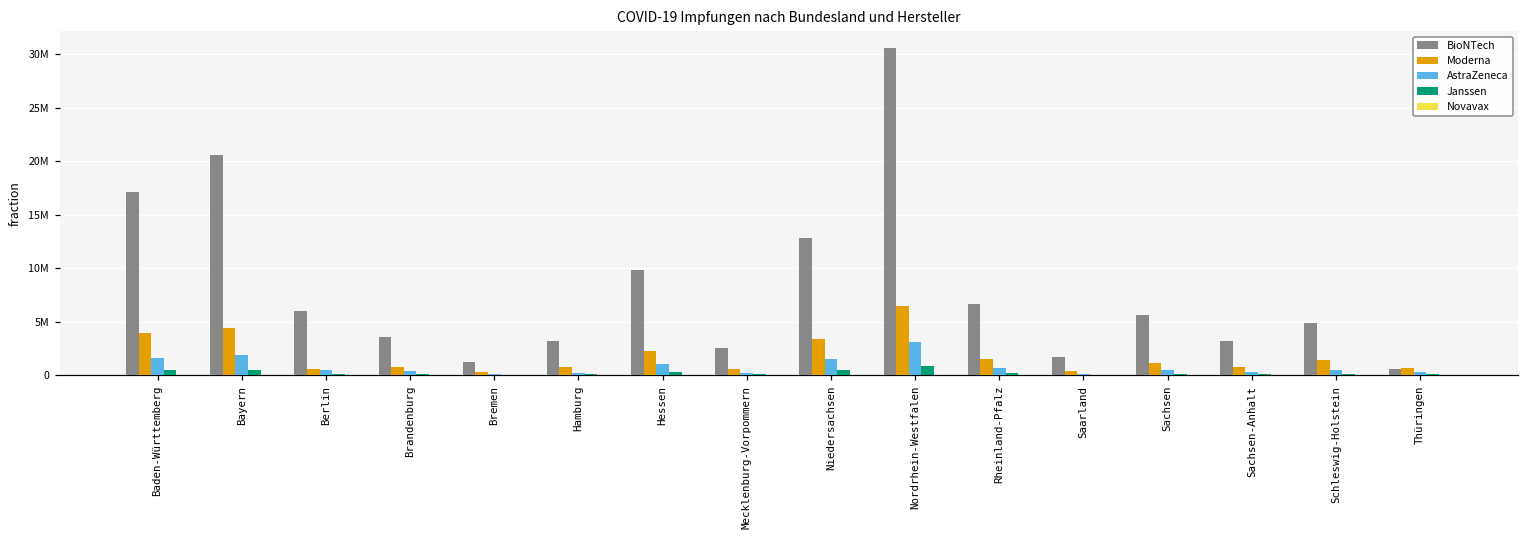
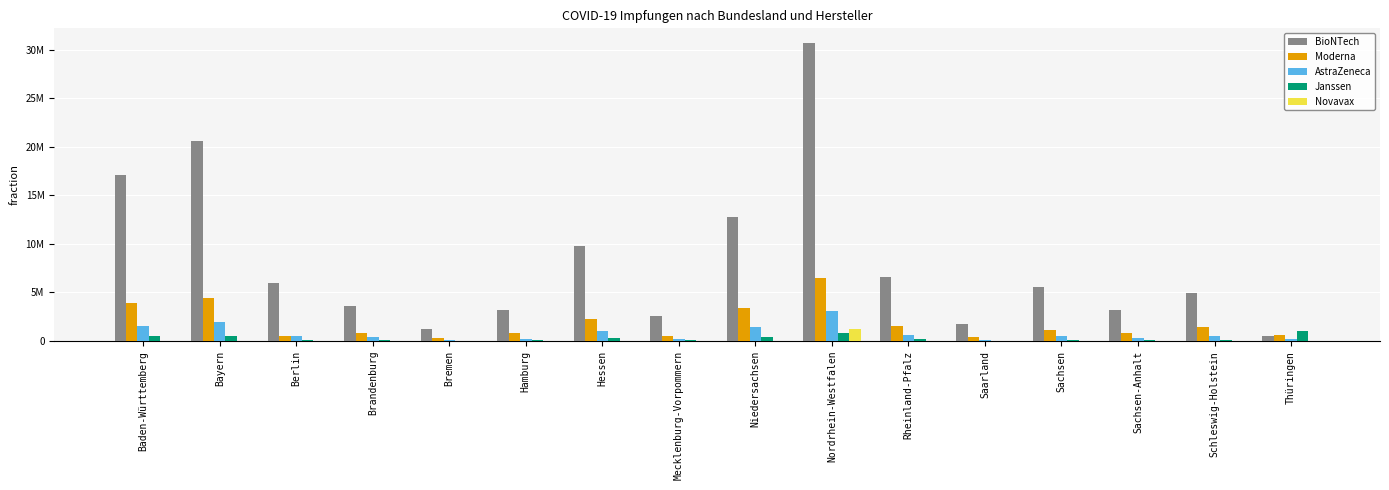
  {
    "BioNTech": {
      "Baden-Württemberg": 17000000,
      "Bayern": 21000000,
      "Berlin": 6000000,
      "Brandenburg": 4000000,
      "Bremen": 1000000,
      "Hamburg": 3000000,
      "Hessen": 10000000,
      "Mecklenburg-Vorpommern": 3000000,
      "Niedersachsen": 13000000,
      "Nordrhein-Westfalen": 31000000,
      "Rheinland-Pfalz": 7000000,
      "Saarland": 2000000,
      "Sachsen": 6000000,
      "Sachsen-Anhalt": 3000000,
      "Schleswig-Holstein": 5000000,
      "Thüringen": 1000000
    },
    "Moderna": {
      "Baden-Württemberg": 4000000,
      "Bayern": 4000000,
      "Berlin": 1000000,
      "Brandenburg": 1000000,
      "Bremen": 0,
      "Hamburg": 1000000,
      "Hessen": 2000000,
      "Mecklenburg-Vorpommern": 1000000,
      "Niedersachsen": 3000000,
      "Nordrhein-Westfalen": 6000000,
      "Rheinland-Pfalz": 1000000,
      "Saarland": 0,
      "Sachsen": 1000000,
      "Sachsen-Anhalt": 1000000,
      "Schleswig-Holstein": 1000000,
      "Thüringen": 1000000
    },
    "AstraZeneca": {
      "Baden-Württemberg": 2000000,
      "Bayern": 2000000,
      "Berlin": 0,
      "Brandenburg": 0,
      "Hessen": 1000000,
      "Niedersachsen": 1000000,
      "Nordrhein-Westfalen": 3000000,
      "Rheinland-Pfalz": 1000000,
      "Sachsen": 0,
      "Sachsen-Anhalt": 0,
      "Schleswig-Holstein": 1000000
    },
    "Janssen": {
      "Baden-Württemberg": 0,
      "Bayern": 1000000,
      "Hessen": 0,
      "Niedersachsen": 0,
      "Nordrhein-Westfalen": 1000000,
-     "Thüringen": 0
+     "Thüringen": 1000000
    },
    "Novavax": {
-     "Nordrhein-Westfalen": 0
+     "Nordrhein-Westfalen": 1000000
    }
  }
